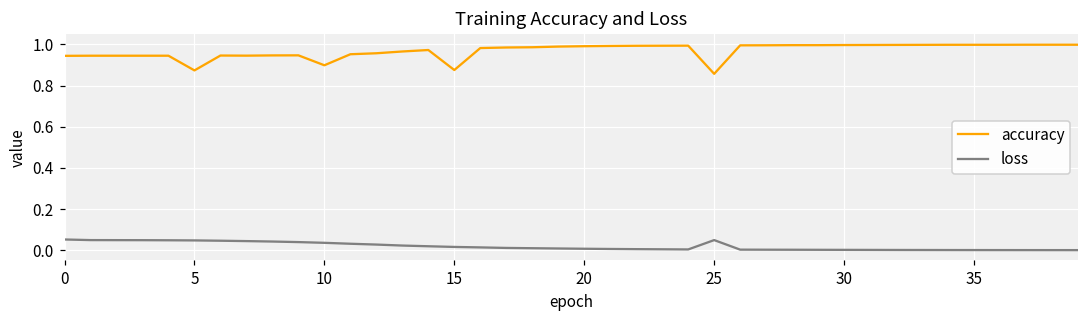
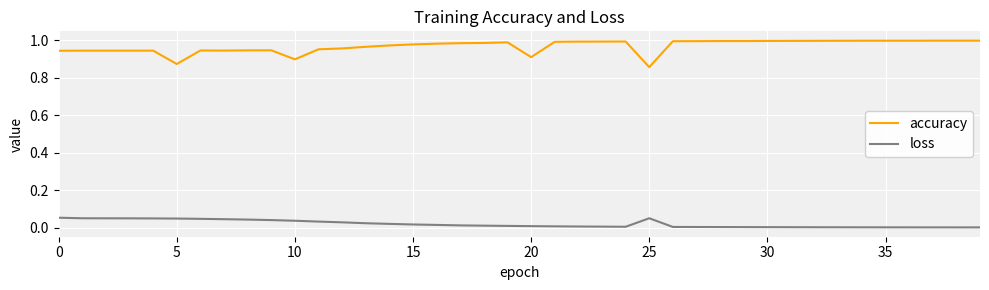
  {
    "accuracy": {
      "0": 0.94,
      "5": 0.87,
      "10": 0.90,
-     "15": 0.88,
-     "20": 0.99,
+     "15": 0.98,
+     "20": 0.91,
      "25": 0.86,
      "30": 1.00,
      "35": 1.00
    },
    "loss": {
      "0": 0.05,
      "5": 0.05,
      "10": 0.04,
      "15": 0.02,
      "20": 0.01,
      "25": 0.05,
      "30": 0.00,
      "35": 0.00
    }
  }
